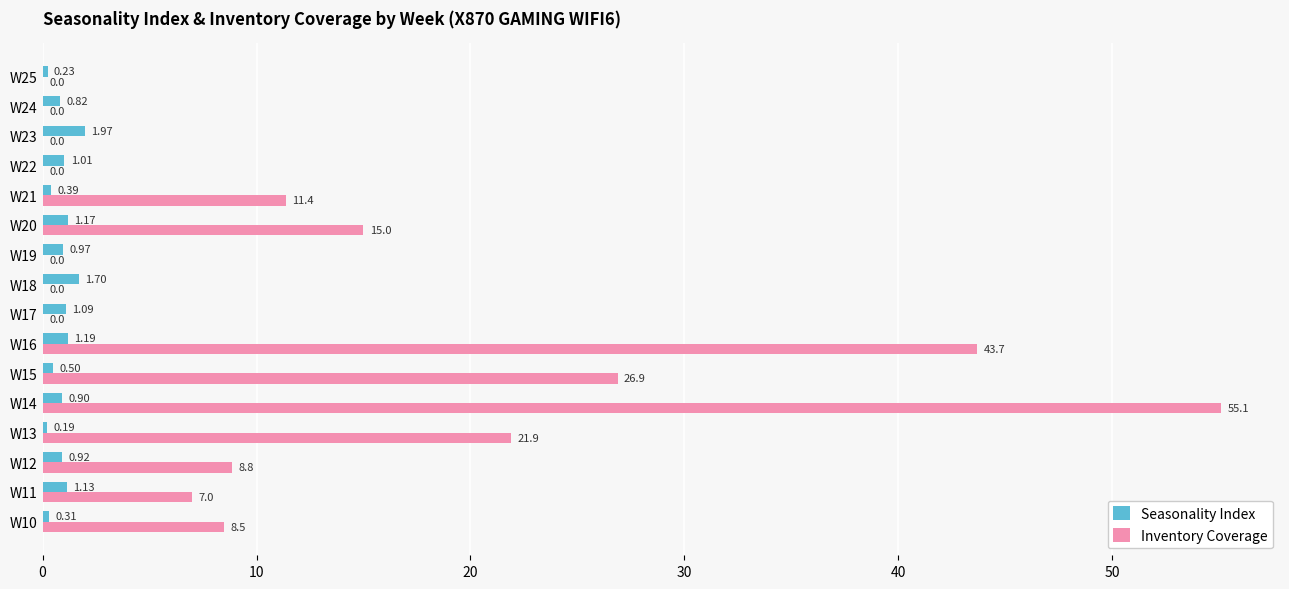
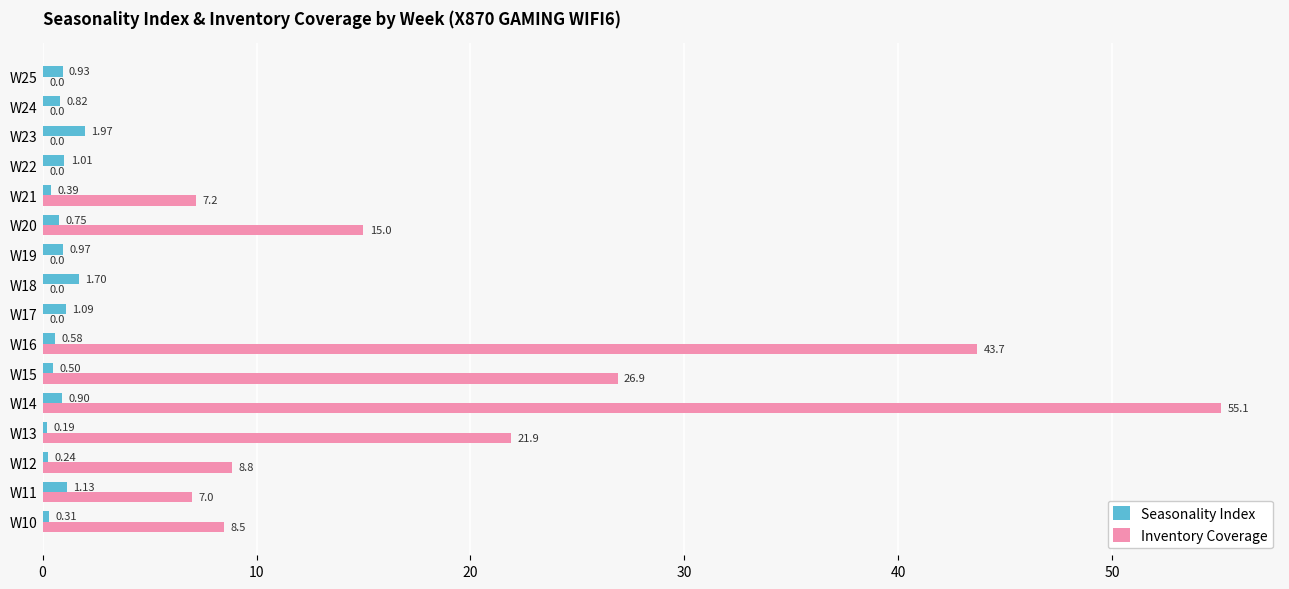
  {
    "Seasonality Index": {
-     "W25": 0.23,
+     "W25": 0.93,
      "W24": 0.82,
      "W23": 1.97,
      "W22": 1.01,
      "W21": 0.39,
-     "W20": 1.17,
+     "W20": 0.75,
      "W19": 0.97,
      "W18": 1.70,
      "W17": 1.09,
-     "W16": 1.19,
+     "W16": 0.58,
      "W15": 0.50,
      "W14": 0.90,
      "W13": 0.19,
-     "W12": 0.92,
+     "W12": 0.24,
      "W11": 1.13,
      "W10": 0.31
    },
    "Inventory Coverage": {
      "W25": 0.0,
      "W24": 0.0,
      "W23": 0.0,
      "W22": 0.0,
-     "W21": 11.4,
+     "W21": 7.2,
      "W20": 15.0,
      "W19": 0.0,
      "W18": 0.0,
      "W17": 0.0,
      "W16": 43.7,
      "W15": 26.9,
      "W14": 55.1,
      "W13": 21.9,
      "W12": 8.8,
      "W11": 7.0,
      "W10": 8.5
    }
  }
